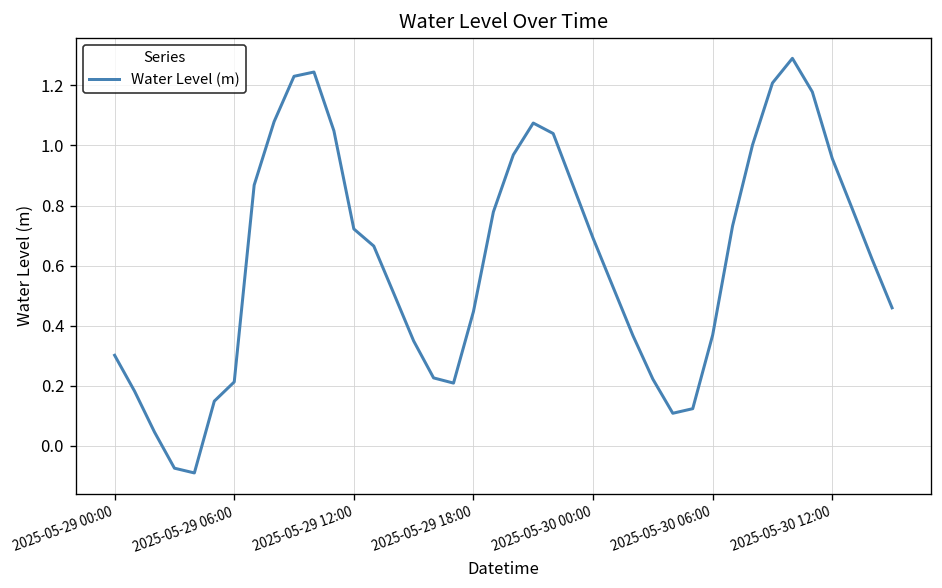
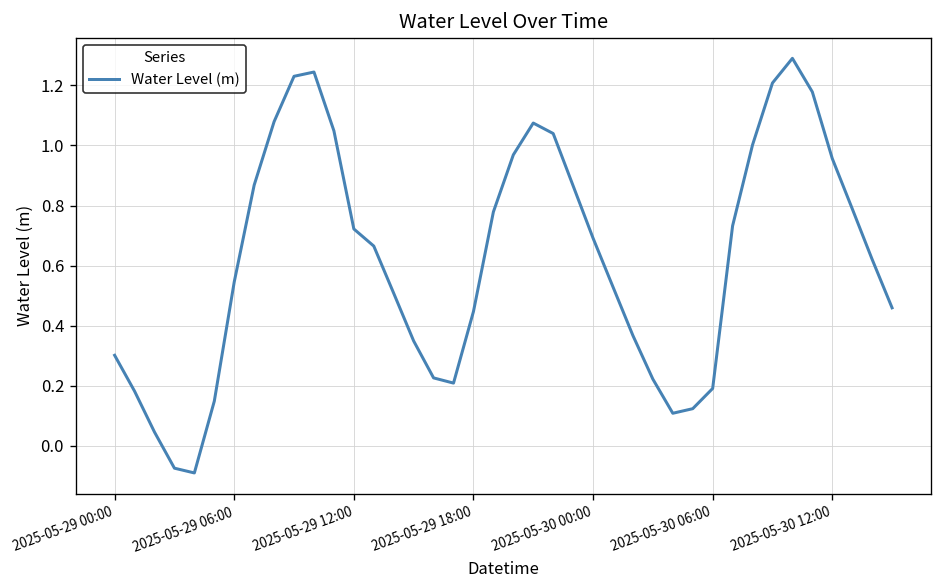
  {
    "2025-05-29 00:00": 0.30,
-   "2025-05-29 06:00": 0.21,
+   "2025-05-29 06:00": 0.55,
    "2025-05-29 12:00": 0.72,
    "2025-05-29 18:00": 0.45,
    "2025-05-30 00:00": 0.69,
-   "2025-05-30 06:00": 0.37,
+   "2025-05-30 06:00": 0.19,
    "2025-05-30 12:00": 0.96
  }
